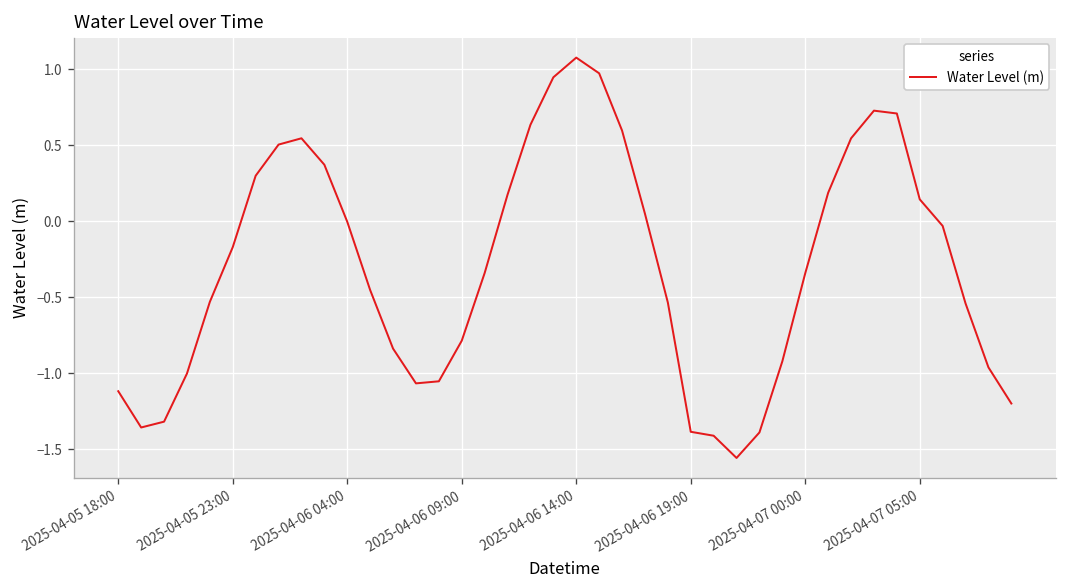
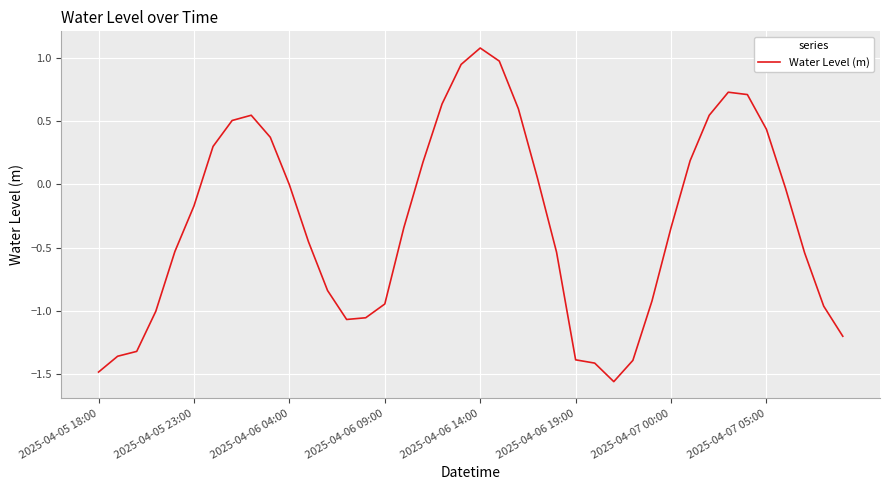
  {
-   "2025-04-05 18:00": -1.12,
+   "2025-04-05 18:00": -1.48,
    "2025-04-05 23:00": -0.17,
    "2025-04-06 04:00": 0.00,
-   "2025-04-06 09:00": -0.79,
+   "2025-04-06 09:00": -0.95,
    "2025-04-06 14:00": 1.08,
    "2025-04-06 19:00": -1.39,
    "2025-04-07 00:00": -0.34,
-   "2025-04-07 05:00": 0.14
+   "2025-04-07 05:00": 0.43
  }
